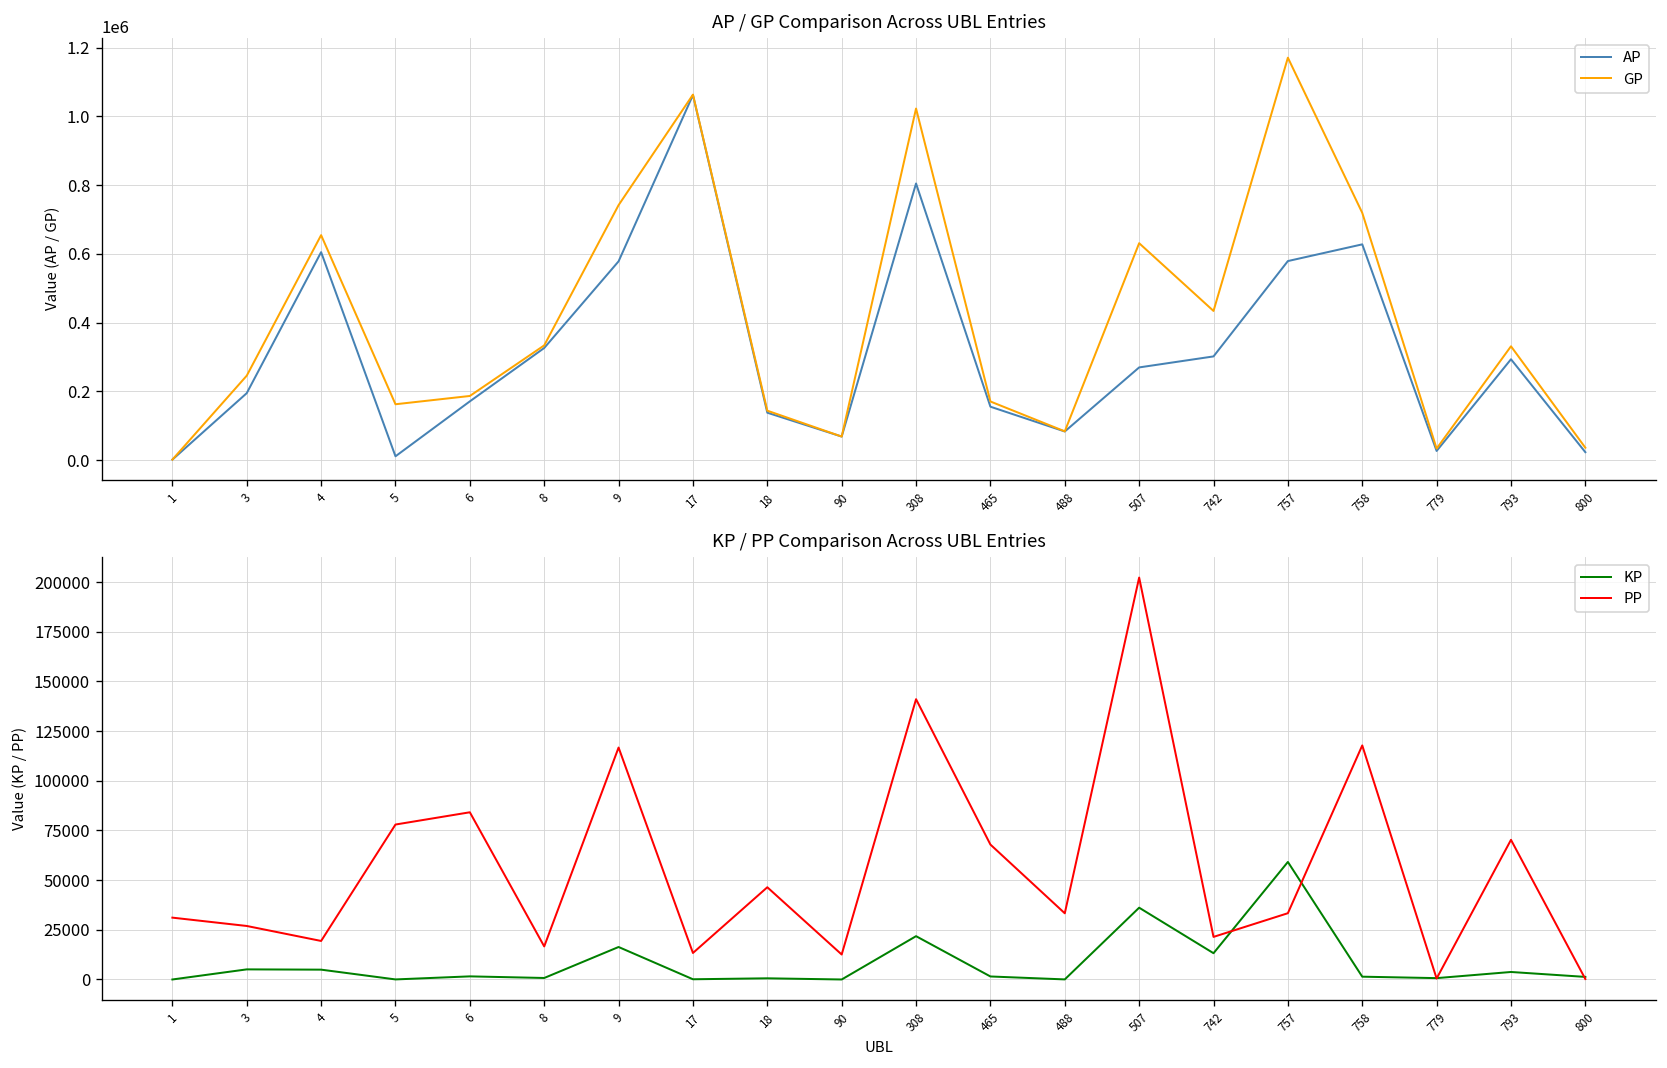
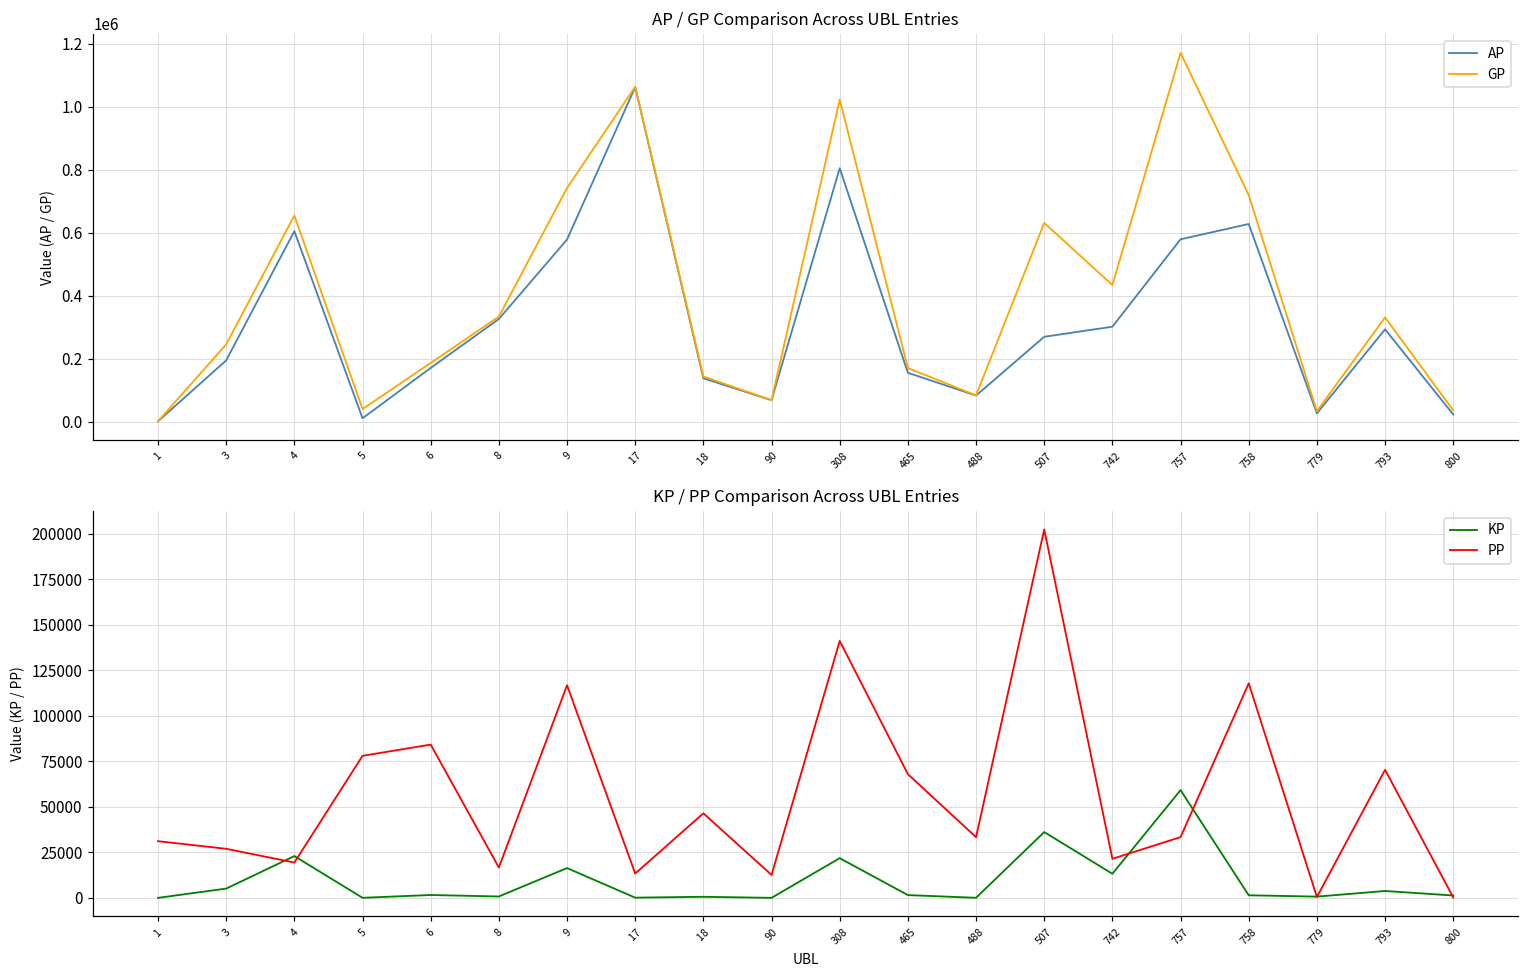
  {
    "AP / GP Comparison Across UBL Entries": {
      "AP": {
        "3": 200000,
        "4": 610000,
        "5": 10000,
        "6": 170000,
        "9": 580000,
        "308": 800000,
        "465": 160000,
        "507": 270000,
        "742": 300000,
        "757": 580000,
        "758": 630000,
        "793": 290000,
        "800": 20000
      },
      "GP": {
        "3": 250000,
        "4": 650000,
-       "5": 160000,
+       "5": 40000,
        "6": 190000,
        "9": 740000,
        "308": 1020000,
        "465": 170000,
        "507": 630000,
        "742": 430000,
        "757": 1170000,
        "758": 720000,
        "793": 330000,
        "800": 40000
      }
    },
    "KP / PP Comparison Across UBL Entries": {
      "KP": {
        "1": 0,
        "3": 5000,
-       "4": 5000,
+       "4": 23000,
        "5": 0,
        "6": 2000,
        "8": 1000,
        "9": 16000,
        "17": 0,
        "18": 1000,
        "90": 0,
        "308": 22000,
        "465": 2000,
        "488": 0,
        "507": 36000,
        "742": 13000,
        "757": 59000,
        "758": 1000,
        "793": 4000
      },
      "PP": {
        "1": 31000,
        "3": 27000,
        "4": 19000,
        "5": 78000,
        "6": 84000,
        "8": 17000,
        "9": 117000,
        "17": 13000,
        "18": 46000,
        "90": 13000,
        "308": 141000,
        "465": 68000,
        "488": 33000,
        "507": 202000,
        "742": 21000,
        "757": 33000,
        "758": 118000,
        "793": 70000
      }
    }
  }
